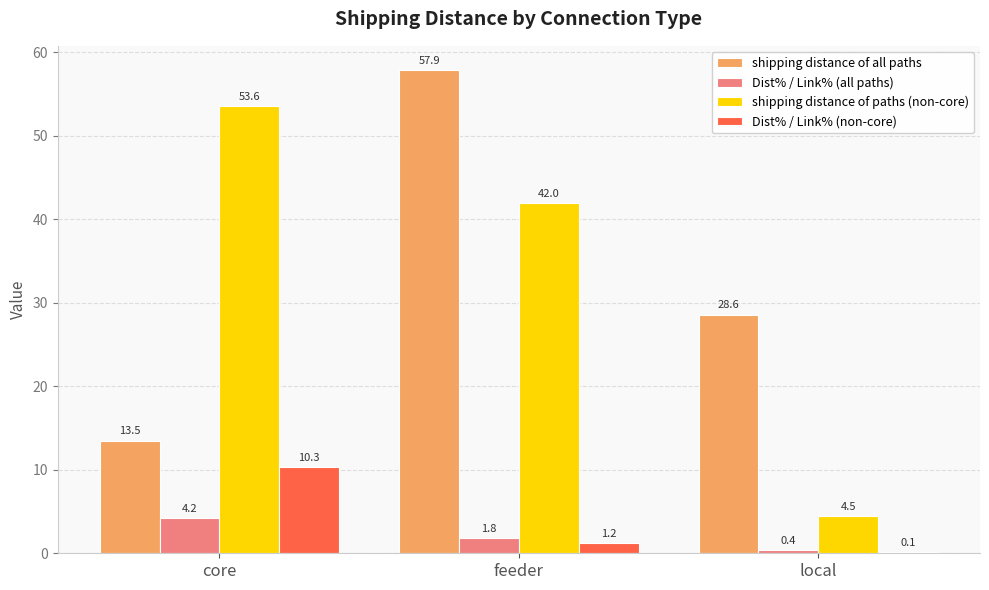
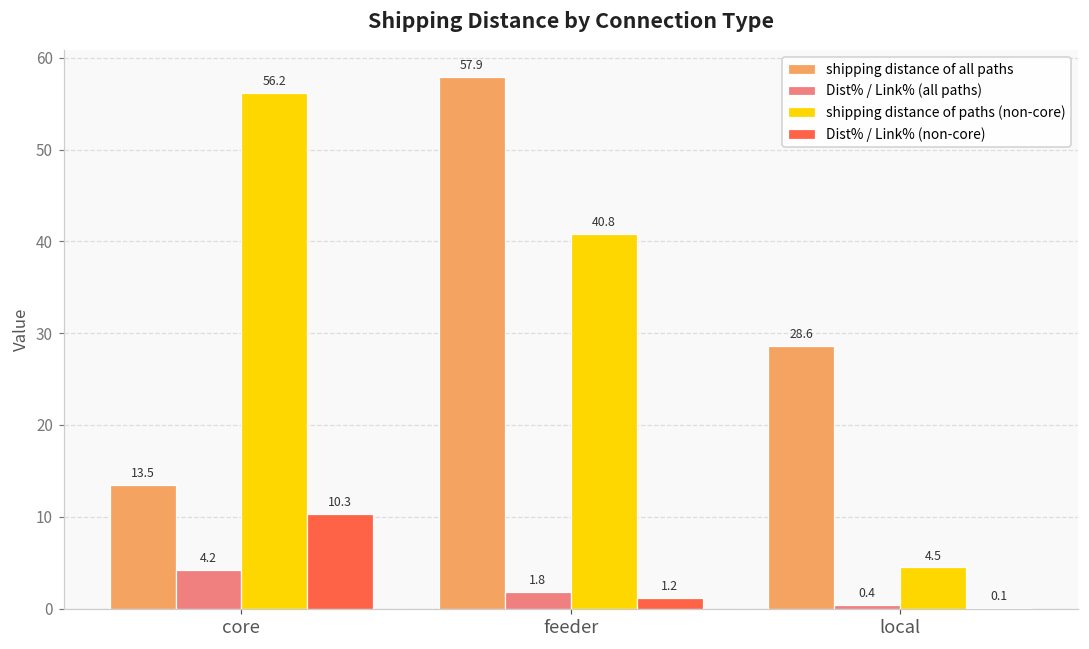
  {
    "shipping distance of paths (non-core)": {
-     "core": 53.6,
-     "feeder": 42.0,
+     "core": 56.2,
+     "feeder": 40.8,
      "local": 4.5
    },
    "Dist% / Link% (non-core)": {
      "core": 10.3,
      "feeder": 1.2,
      "local": 0.1
    }
  }
